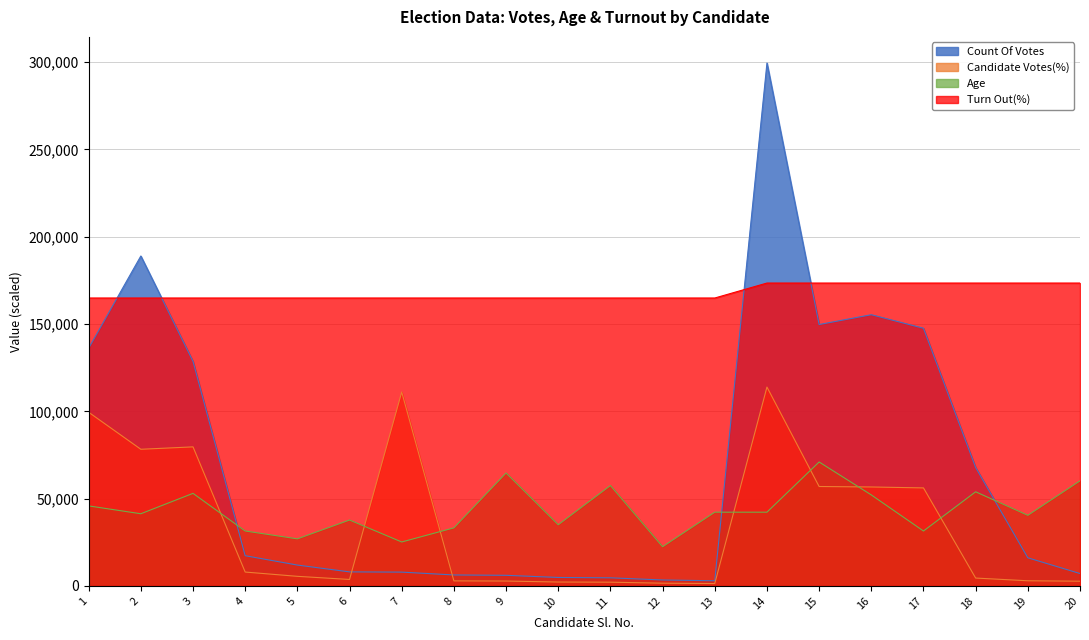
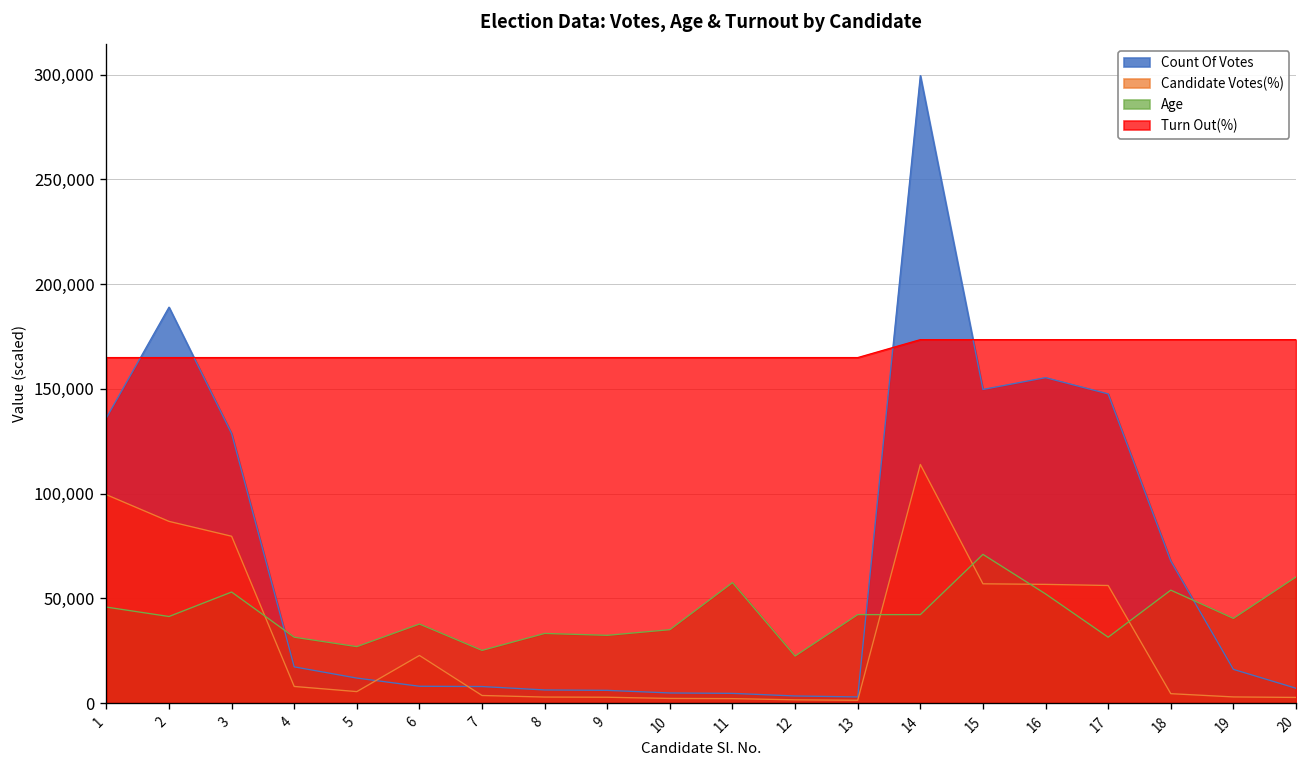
  {
    "Count Of Votes": {
      "1": "136,000",
      "2": "189,000",
      "3": "129,000",
      "4": "17,000",
      "5": "12,000",
      "6": "8,000",
      "7": "8,000",
      "8": "6,000",
      "9": "6,000",
      "10": "5,000",
      "11": "5,000",
      "12": "3,000",
      "13": "3,000",
      "14": "299,000",
      "15": "150,000",
      "16": "155,000",
      "17": "148,000",
      "18": "68,000",
      "19": "16,000",
      "20": "7,000"
    },
    "Candidate Votes(%)": {
      "1": "99,000",
-     "2": "78,000",
+     "2": "87,000",
      "3": "80,000",
      "4": "8,000",
      "5": "5,000",
-     "6": "4,000",
-     "7": "111,000",
+     "6": "23,000",
+     "7": "4,000",
      "8": "3,000",
      "9": "3,000",
      "10": "2,000",
      "11": "2,000",
      "12": "2,000",
      "13": "1,000",
      "14": "114,000",
      "15": "57,000",
      "16": "57,000",
      "17": "56,000",
      "18": "4,000",
      "19": "3,000",
      "20": "3,000"
    },
    "Age": {
      "1": "46,000",
      "2": "41,000",
      "3": "53,000",
      "4": "31,000",
      "5": "27,000",
      "6": "38,000",
      "7": "25,000",
      "8": "33,000",
-     "9": "65,000",
+     "9": "32,000",
      "10": "35,000",
      "11": "57,000",
      "12": "22,000",
      "13": "42,000",
      "14": "42,000",
      "15": "71,000",
      "16": "52,000",
      "17": "31,000",
      "18": "54,000",
      "19": "40,000",
      "20": "60,000"
    },
    "Turn Out(%)": {
      "1": "165,000",
      "2": "165,000",
      "3": "165,000",
      "4": "165,000",
      "5": "165,000",
      "6": "165,000",
      "7": "165,000",
      "8": "165,000",
      "9": "165,000",
      "10": "165,000",
      "11": "165,000",
      "12": "165,000",
      "13": "165,000",
      "14": "173,000",
      "15": "173,000",
      "16": "173,000",
      "17": "173,000",
      "18": "173,000",
      "19": "173,000",
      "20": "173,000"
    }
  }
